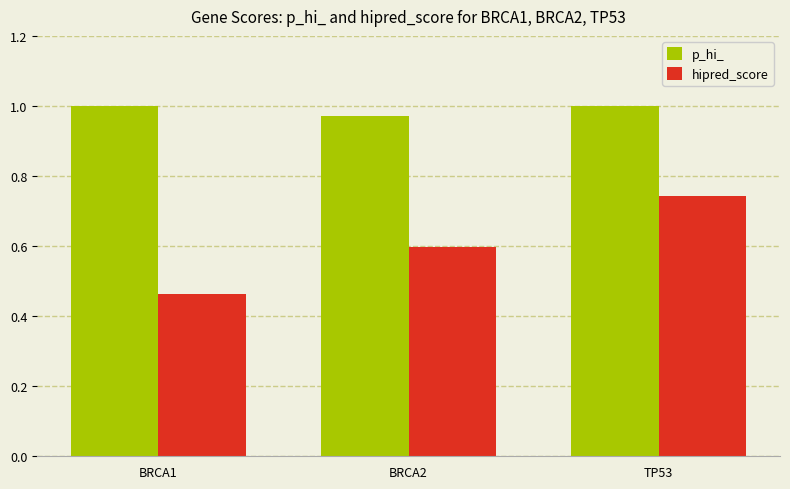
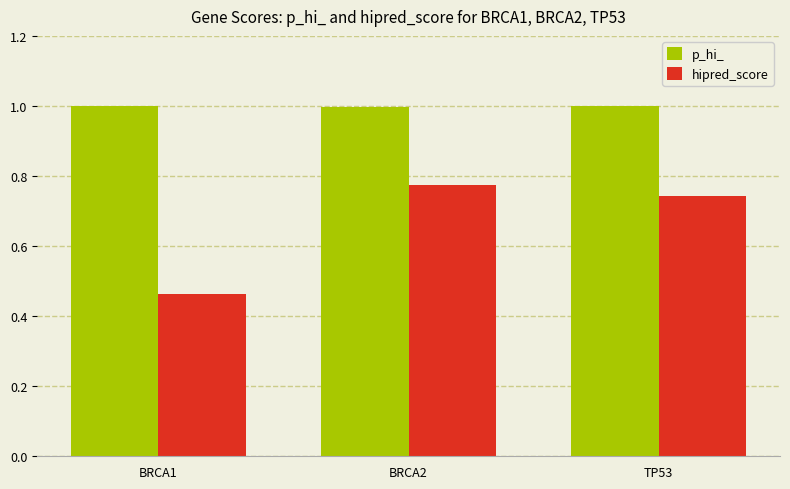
  {
    "p_hi_": {
      "BRCA1": 1.00,
-     "BRCA2": 0.97,
+     "BRCA2": 1.00,
      "TP53": 1.00
    },
    "hipred_score": {
      "BRCA1": 0.46,
-     "BRCA2": 0.60,
+     "BRCA2": 0.78,
      "TP53": 0.74
    }
  }
